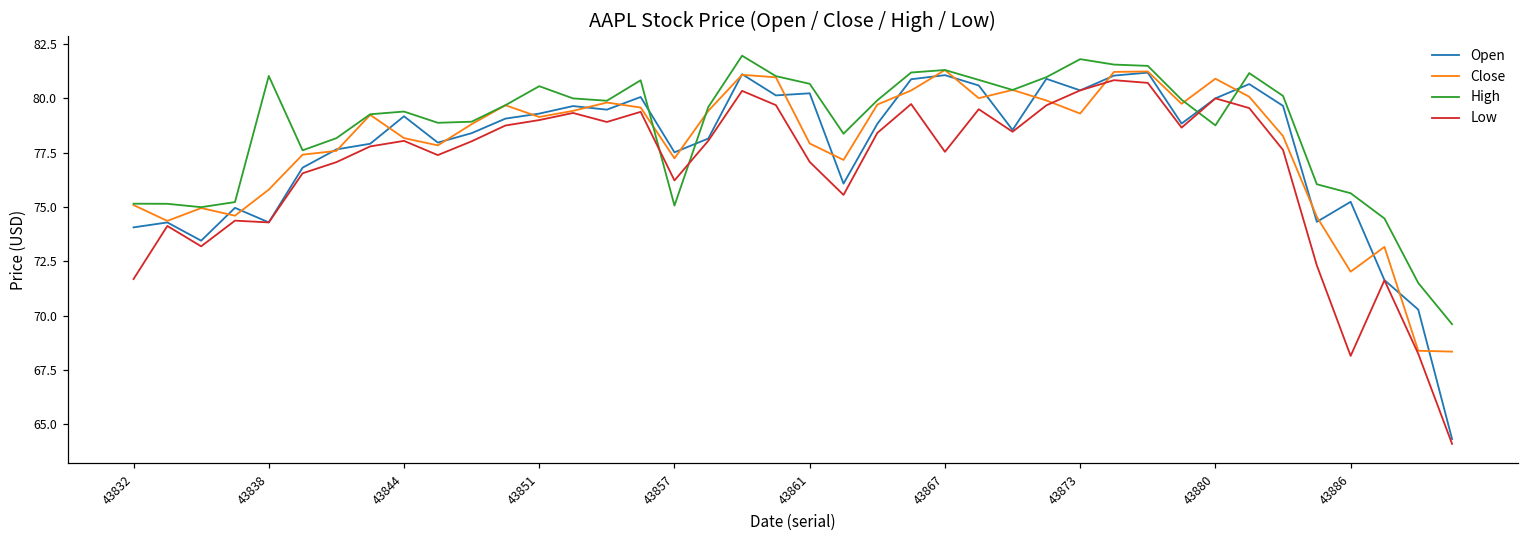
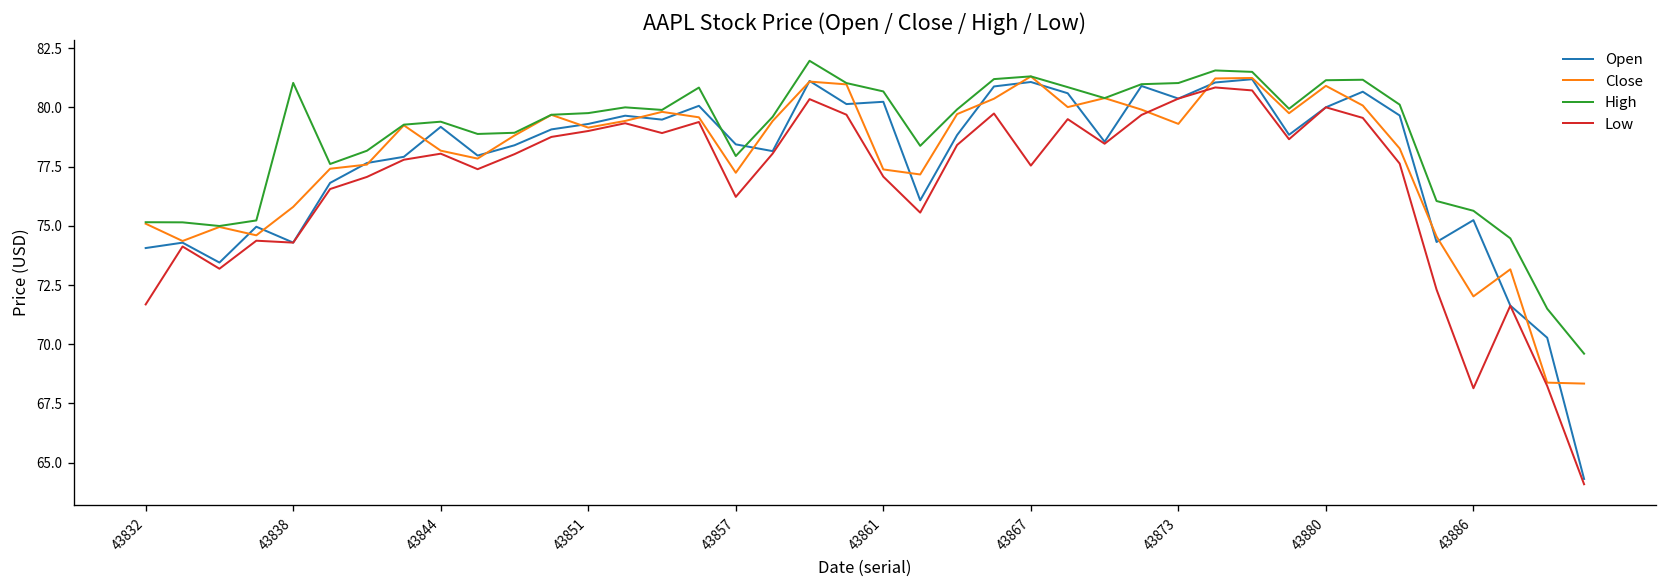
  {
    "Open": {
      "43832": 74.1,
      "43844": 79.2,
      "43851": 79.3,
-     "43857": 77.5,
+     "43857": 78.4,
      "43861": 80.2,
      "43867": 81.1,
      "43886": 75.2
    },
    "Close": {
      "43838": 75.8,
      "43851": 79.1,
      "43857": 77.2,
-     "43861": 77.9,
+     "43861": 77.4,
      "43873": 79.3,
      "43880": 80.9,
      "43886": 72.0
    },
    "High": {
      "43838": 81.0,
      "43844": 79.4,
-     "43851": 80.6,
-     "43857": 75.1,
+     "43851": 79.8,
+     "43857": 77.9,
      "43861": 80.7,
-     "43873": 81.8,
-     "43880": 78.8,
+     "43873": 81.0,
+     "43880": 81.1,
      "43886": 75.6
    },
    "Low": {
      "43832": 71.7,
      "43851": 79.0,
      "43857": 76.2,
      "43861": 77.1,
      "43867": 77.5,
      "43886": 68.1
    }
  }
